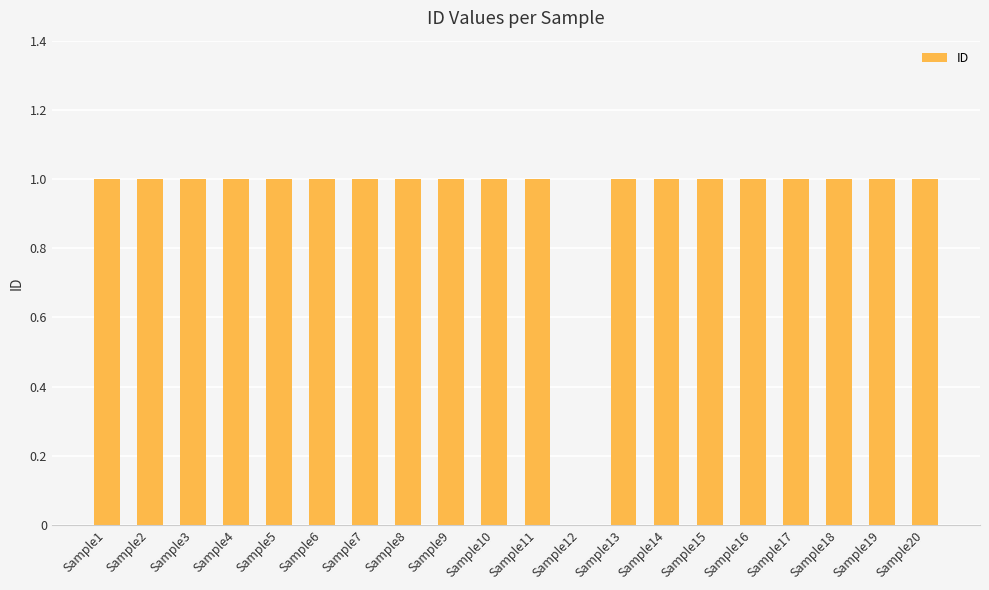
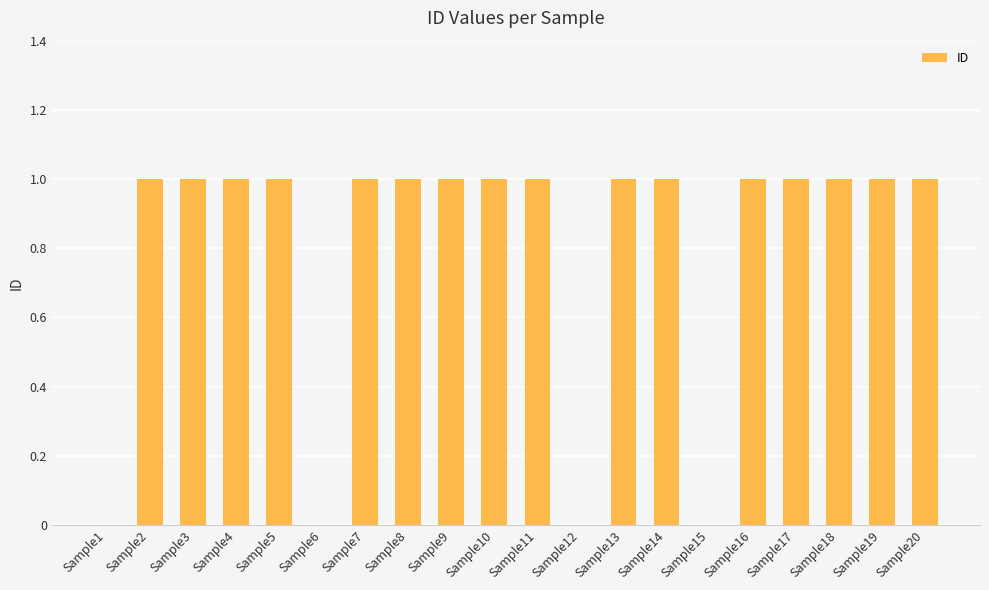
  {
-   "Sample1": 1,
+   "Sample1": 0,
    "Sample2": 1,
    "Sample3": 1,
    "Sample4": 1,
    "Sample5": 1,
-   "Sample6": 1,
+   "Sample6": 0,
    "Sample7": 1,
    "Sample8": 1,
    "Sample9": 1,
    "Sample10": 1,
    "Sample11": 1,
    "Sample12": 0,
    "Sample13": 1,
    "Sample14": 1,
-   "Sample15": 1,
+   "Sample15": 0,
    "Sample16": 1,
    "Sample17": 1,
    "Sample18": 1,
    "Sample19": 1,
    "Sample20": 1
  }
